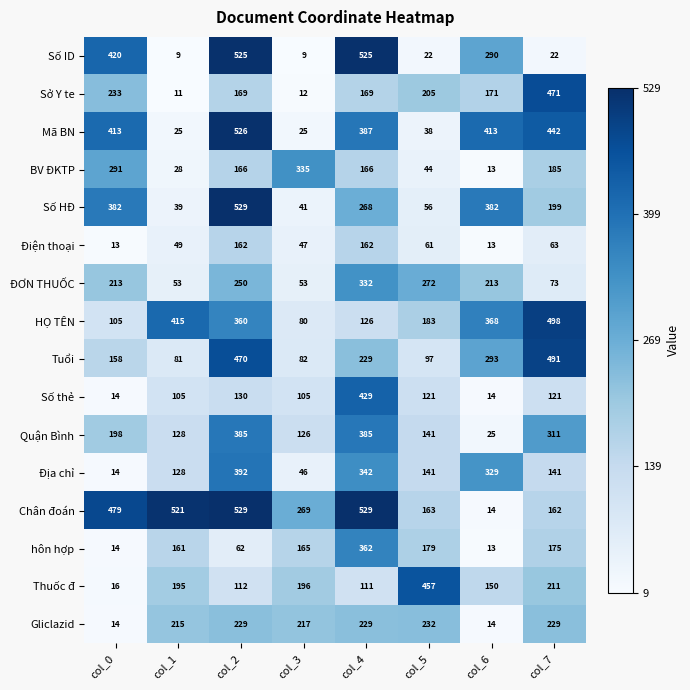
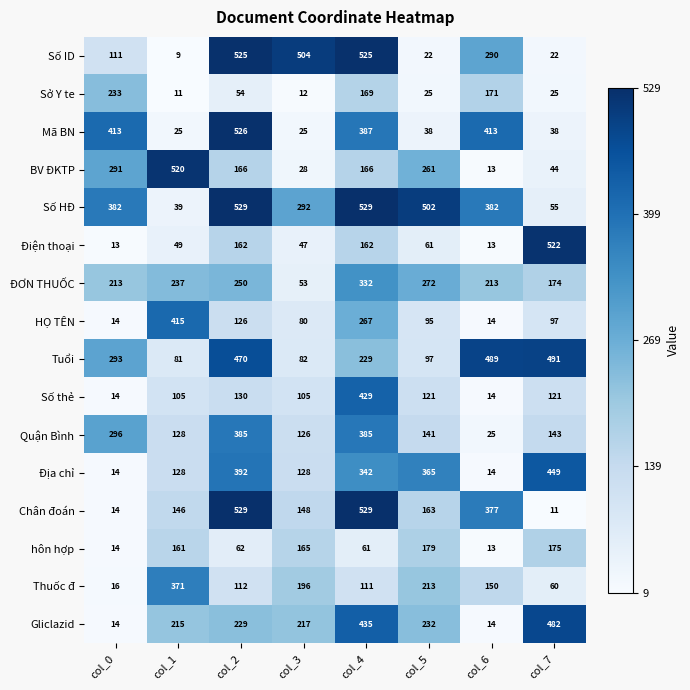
  {
    "Số ID": {
-     "col_0": 420,
+     "col_0": 111,
      "col_1": 9,
      "col_2": 525,
-     "col_3": 9,
+     "col_3": 504,
      "col_4": 525,
      "col_5": 22,
      "col_6": 290,
      "col_7": 22
    },
    "Sở Y te": {
      "col_0": 233,
      "col_1": 11,
-     "col_2": 169,
+     "col_2": 54,
      "col_3": 12,
      "col_4": 169,
-     "col_5": 205,
+     "col_5": 25,
      "col_6": 171,
-     "col_7": 471
+     "col_7": 25
    },
    "Mã BN": {
      "col_0": 413,
      "col_1": 25,
      "col_2": 526,
      "col_3": 25,
      "col_4": 387,
      "col_5": 38,
      "col_6": 413,
-     "col_7": 442
+     "col_7": 38
    },
    "BV ĐKTP": {
      "col_0": 291,
-     "col_1": 28,
+     "col_1": 520,
      "col_2": 166,
-     "col_3": 335,
+     "col_3": 28,
      "col_4": 166,
-     "col_5": 44,
+     "col_5": 261,
      "col_6": 13,
-     "col_7": 185
+     "col_7": 44
    },
    "Số HĐ": {
      "col_0": 382,
      "col_1": 39,
      "col_2": 529,
-     "col_3": 41,
-     "col_4": 268,
-     "col_5": 56,
+     "col_3": 292,
+     "col_4": 529,
+     "col_5": 502,
      "col_6": 382,
-     "col_7": 199
+     "col_7": 55
    },
    "Điện thoại": {
      "col_0": 13,
      "col_1": 49,
      "col_2": 162,
      "col_3": 47,
      "col_4": 162,
      "col_5": 61,
      "col_6": 13,
-     "col_7": 63
+     "col_7": 522
    },
    "ĐƠN THUỐC": {
      "col_0": 213,
-     "col_1": 53,
+     "col_1": 237,
      "col_2": 250,
      "col_3": 53,
      "col_4": 332,
      "col_5": 272,
      "col_6": 213,
-     "col_7": 73
+     "col_7": 174
    },
    "HỌ TÊN": {
-     "col_0": 105,
+     "col_0": 14,
      "col_1": 415,
-     "col_2": 360,
+     "col_2": 126,
      "col_3": 80,
-     "col_4": 126,
-     "col_5": 183,
-     "col_6": 368,
-     "col_7": 498
+     "col_4": 267,
+     "col_5": 95,
+     "col_6": 14,
+     "col_7": 97
    },
    "Tuổi": {
-     "col_0": 158,
+     "col_0": 293,
      "col_1": 81,
      "col_2": 470,
      "col_3": 82,
      "col_4": 229,
      "col_5": 97,
-     "col_6": 293,
+     "col_6": 489,
      "col_7": 491
    },
    "Số thẻ": {
      "col_0": 14,
      "col_1": 105,
      "col_2": 130,
      "col_3": 105,
      "col_4": 429,
      "col_5": 121,
      "col_6": 14,
      "col_7": 121
    },
    "Quận Bình": {
-     "col_0": 198,
+     "col_0": 296,
      "col_1": 128,
      "col_2": 385,
      "col_3": 126,
      "col_4": 385,
      "col_5": 141,
      "col_6": 25,
-     "col_7": 311
+     "col_7": 143
    },
    "Địa chỉ": {
      "col_0": 14,
      "col_1": 128,
      "col_2": 392,
-     "col_3": 46,
+     "col_3": 128,
      "col_4": 342,
-     "col_5": 141,
-     "col_6": 329,
-     "col_7": 141
+     "col_5": 365,
+     "col_6": 14,
+     "col_7": 449
    },
    "Chân đoán": {
-     "col_0": 479,
-     "col_1": 521,
+     "col_0": 14,
+     "col_1": 146,
      "col_2": 529,
-     "col_3": 269,
+     "col_3": 148,
      "col_4": 529,
      "col_5": 163,
-     "col_6": 14,
-     "col_7": 162
+     "col_6": 377,
+     "col_7": 11
    },
    "hôn hợp": {
      "col_0": 14,
      "col_1": 161,
      "col_2": 62,
      "col_3": 165,
-     "col_4": 362,
+     "col_4": 61,
      "col_5": 179,
      "col_6": 13,
      "col_7": 175
    },
    "Thuốc đ": {
      "col_0": 16,
-     "col_1": 195,
+     "col_1": 371,
      "col_2": 112,
      "col_3": 196,
      "col_4": 111,
-     "col_5": 457,
+     "col_5": 213,
      "col_6": 150,
-     "col_7": 211
+     "col_7": 60
    },
    "Gliclazid": {
      "col_0": 14,
      "col_1": 215,
      "col_2": 229,
      "col_3": 217,
-     "col_4": 229,
+     "col_4": 435,
      "col_5": 232,
      "col_6": 14,
-     "col_7": 229
+     "col_7": 482
    }
  }
